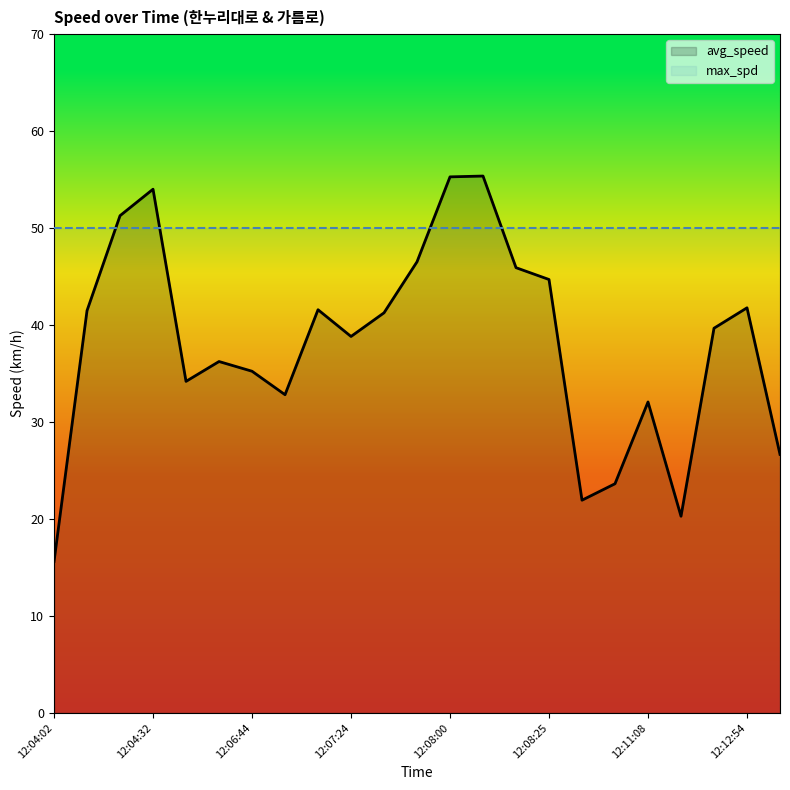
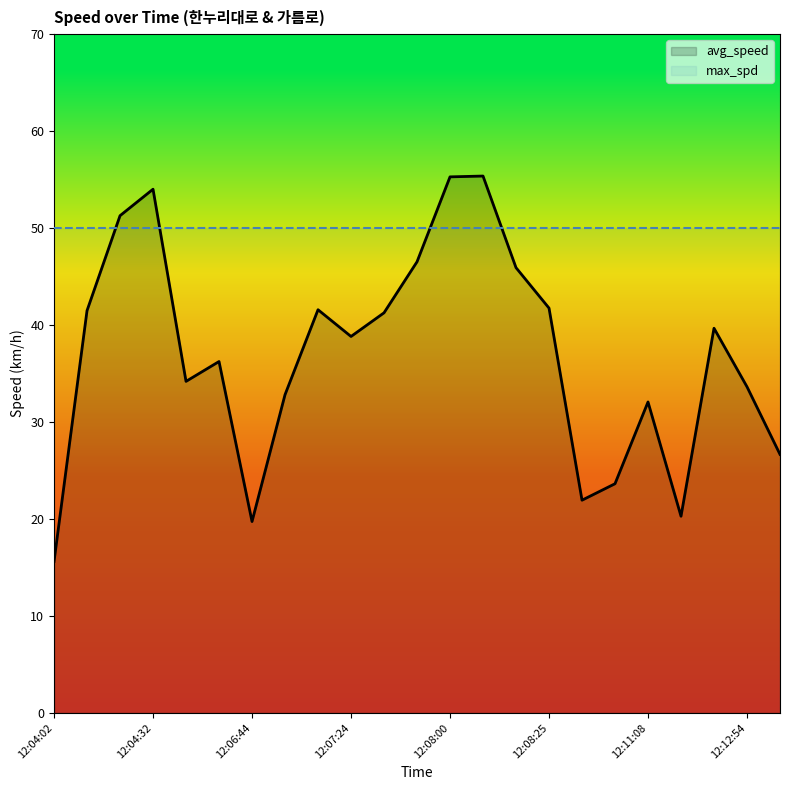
  {
    "avg_speed": {
      "12:04:02": 16,
      "12:04:32": 54,
-     "12:06:44": 35,
+     "12:06:44": 20,
      "12:07:24": 39,
      "12:08:00": 55,
-     "12:08:25": 45,
+     "12:08:25": 42,
      "12:11:08": 32,
-     "12:12:54": 42
+     "12:12:54": 34
    },
    "max_spd": {
      "12:04:02": 50,
      "12:04:32": 50,
      "12:06:44": 50,
      "12:07:24": 50,
      "12:08:00": 50,
      "12:08:25": 50,
      "12:11:08": 50,
      "12:12:54": 50
    }
  }
